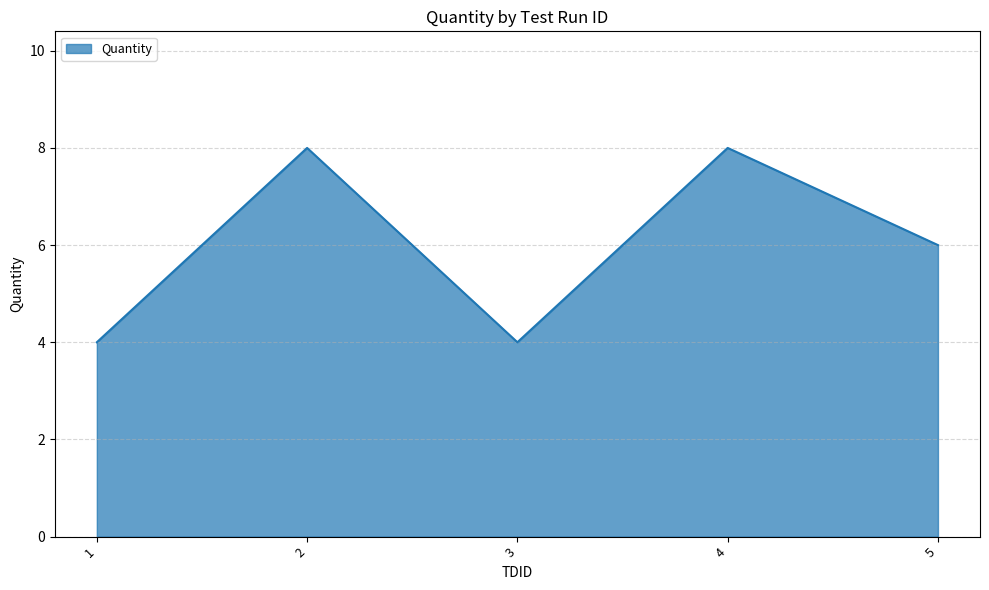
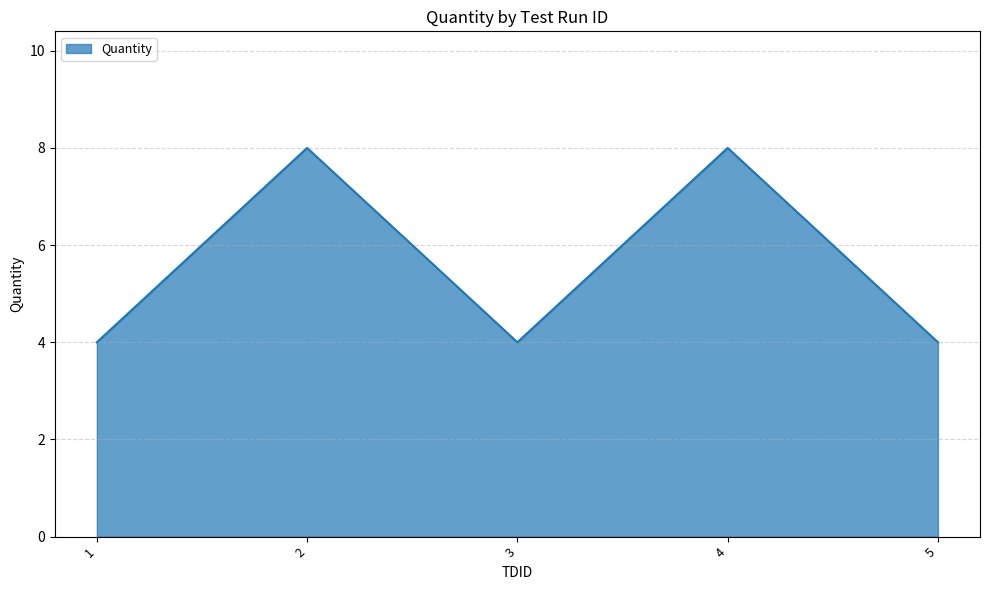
  {
    "1": 4,
    "2": 8,
    "3": 4,
    "4": 8,
-   "5": 6
+   "5": 4
  }
